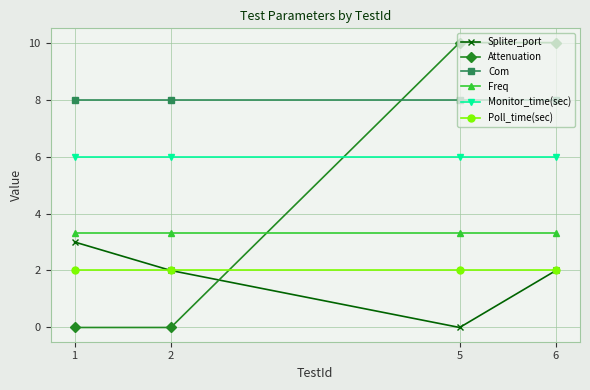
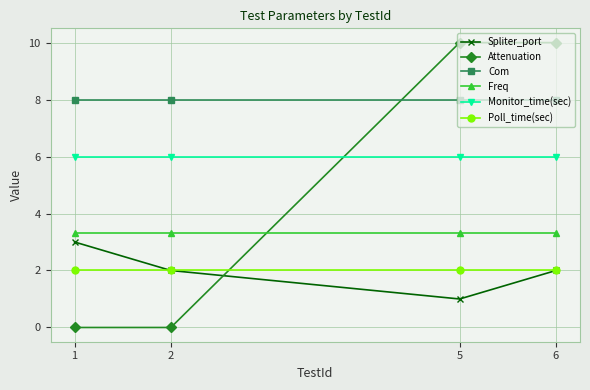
  {
    "Spliter_port": {
      "1": 3,
-     "5": 0
+     "5": 1
    },
    "Freq": {
      "1": 3.3,
      "2": 3.3,
      "5": 3.3,
      "6": 3.3
    },
    "Monitor_time(sec)": {
      "1": 6,
      "2": 6,
      "5": 6,
      "6": 6
    },
    "Poll_time(sec)": {
      "1": 2,
      "5": 2
    }
  }
